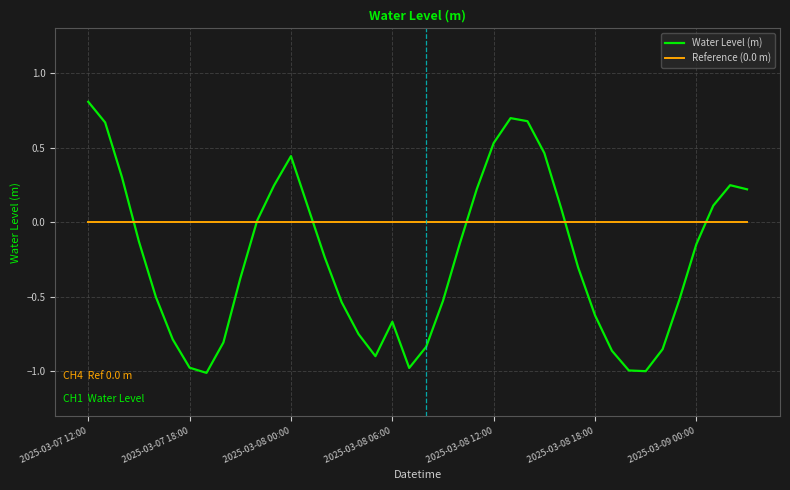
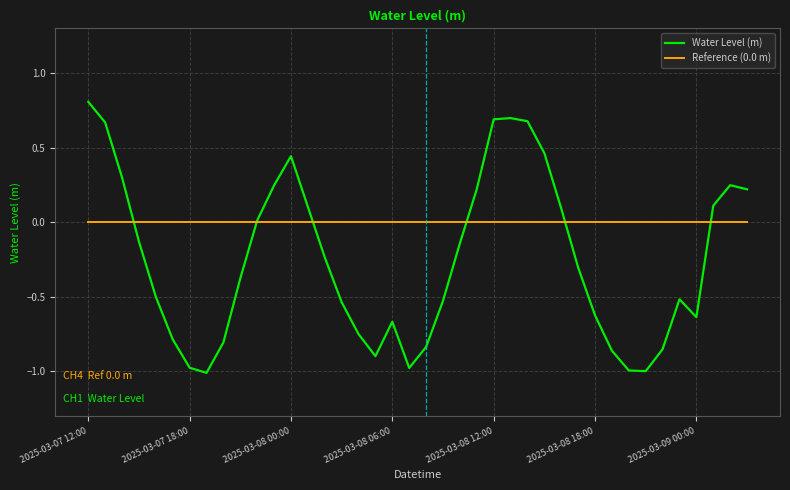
  {
    "Water Level (m)": {
      "2025-03-07 12:00": 0.81,
      "2025-03-07 18:00": -0.98,
      "2025-03-08 00:00": 0.44,
      "2025-03-08 06:00": -0.67,
-     "2025-03-08 12:00": 0.53,
+     "2025-03-08 12:00": 0.69,
      "2025-03-08 18:00": -0.62,
-     "2025-03-09 00:00": -0.15
+     "2025-03-09 00:00": -0.64
    },
    "Reference (0.0 m)": {
      "2025-03-07 12:00": 0.00,
      "2025-03-07 18:00": 0.00,
      "2025-03-08 00:00": 0.00,
      "2025-03-08 06:00": 0.00,
      "2025-03-08 12:00": 0.00,
      "2025-03-08 18:00": 0.00,
      "2025-03-09 00:00": 0.00
    }
  }
